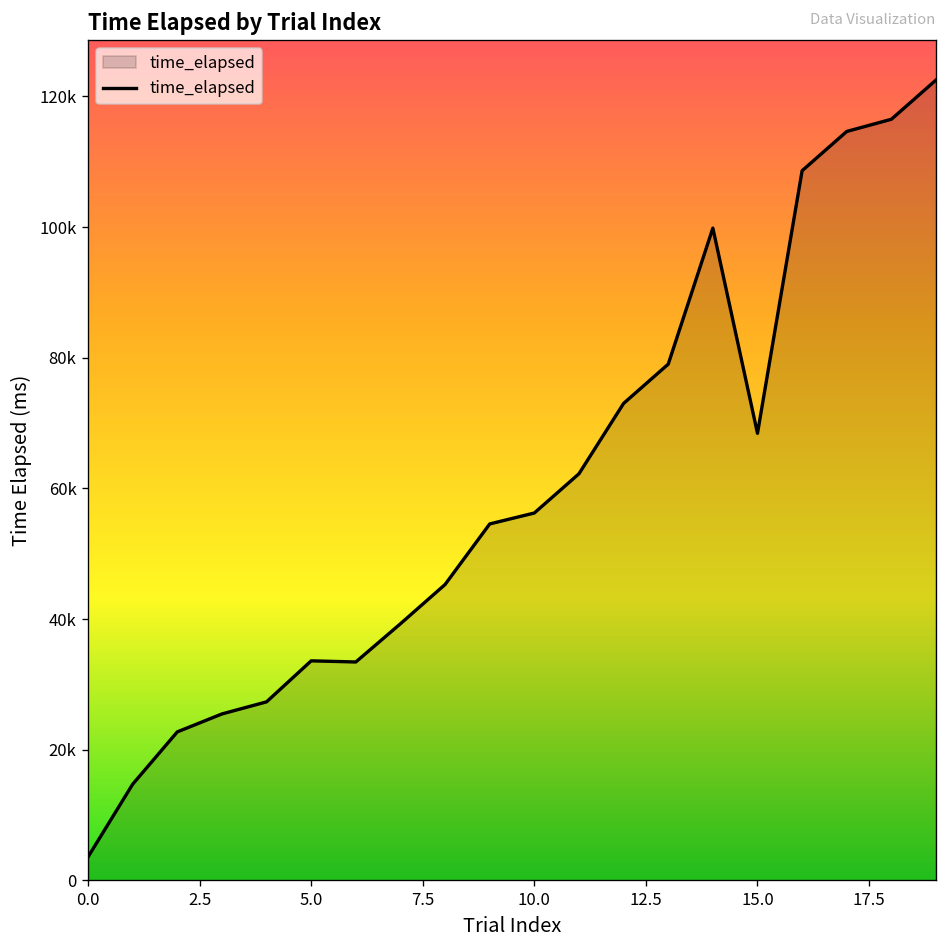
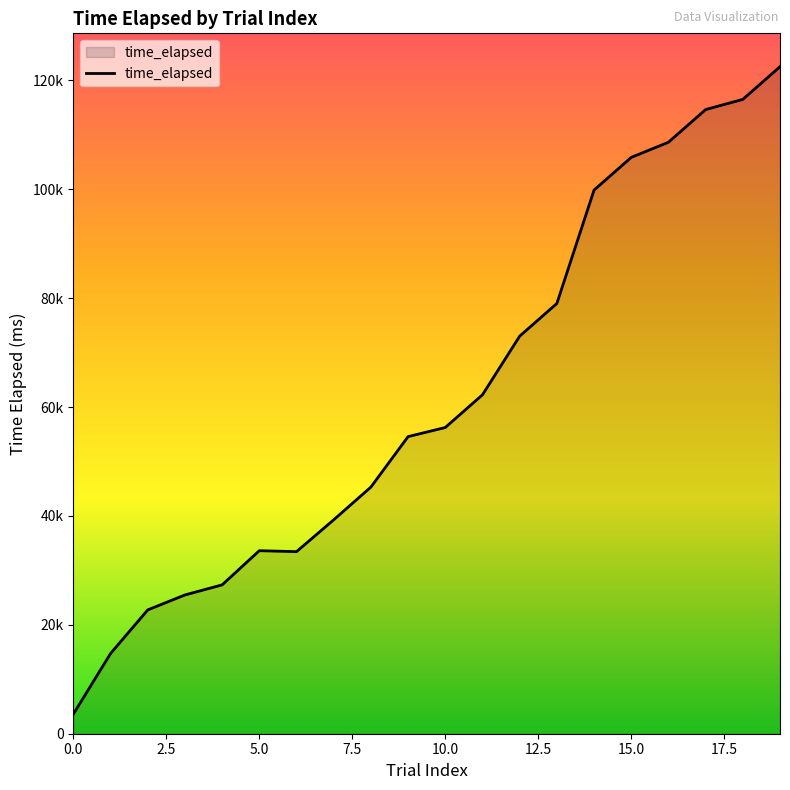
  {
    "0.0": 4000,
    "5.0": 34000,
    "10.0": 56000,
-   "15.0": 68000
+   "15.0": 106000
  }
